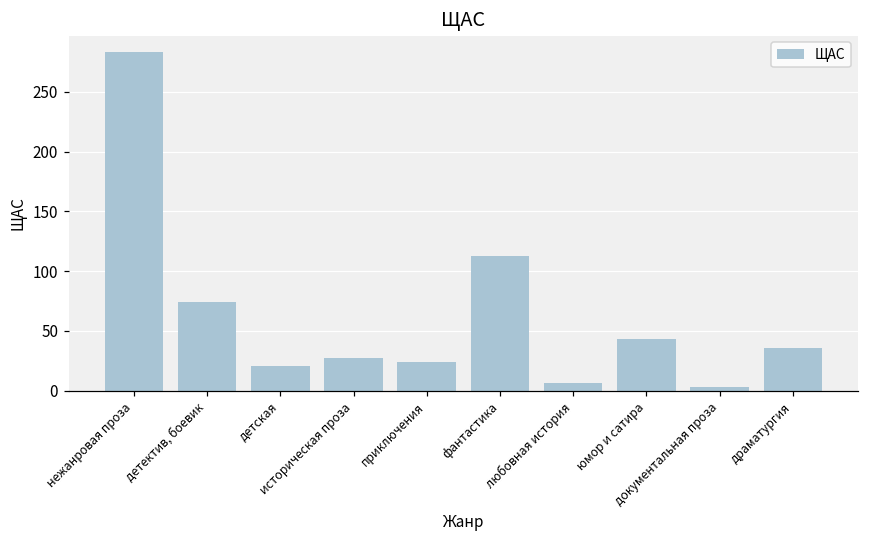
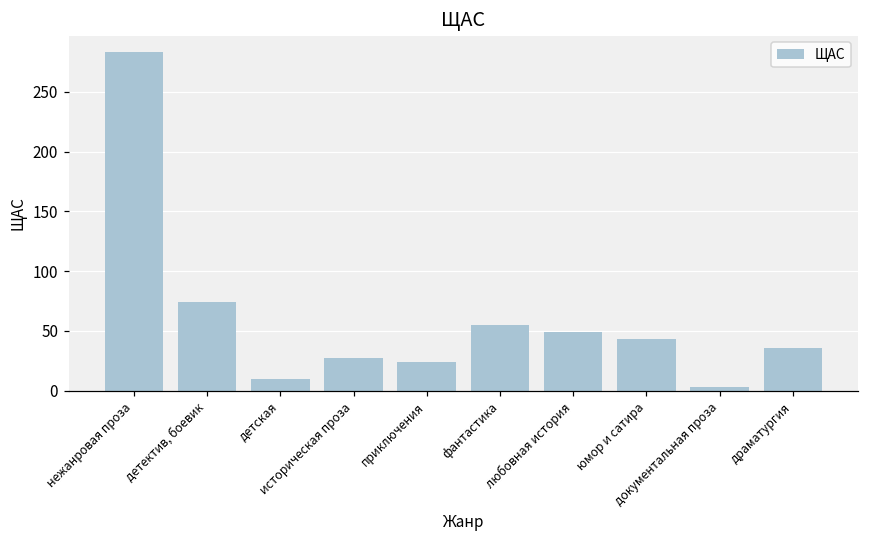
  {
    "нежанровая проза": 283,
    "детектив, боевик": 74,
-   "детская": 21,
+   "детская": 10,
    "историческая проза": 27,
    "приключения": 24,
-   "фантастика": 113,
-   "любовная история": 6,
+   "фантастика": 55,
+   "любовная история": 49,
    "юмор и сатира": 43,
    "документальная проза": 3,
    "драматургия": 36
  }
